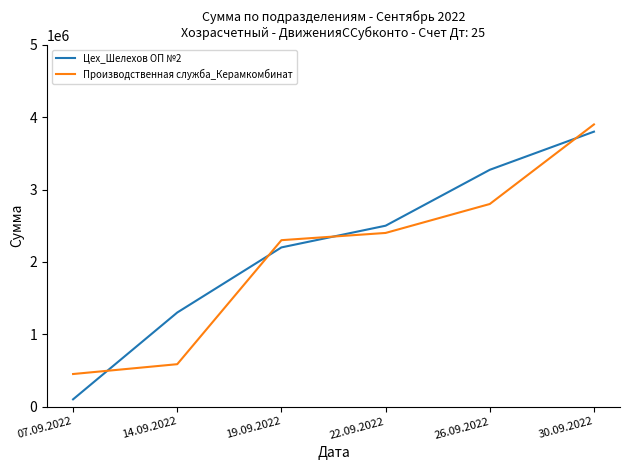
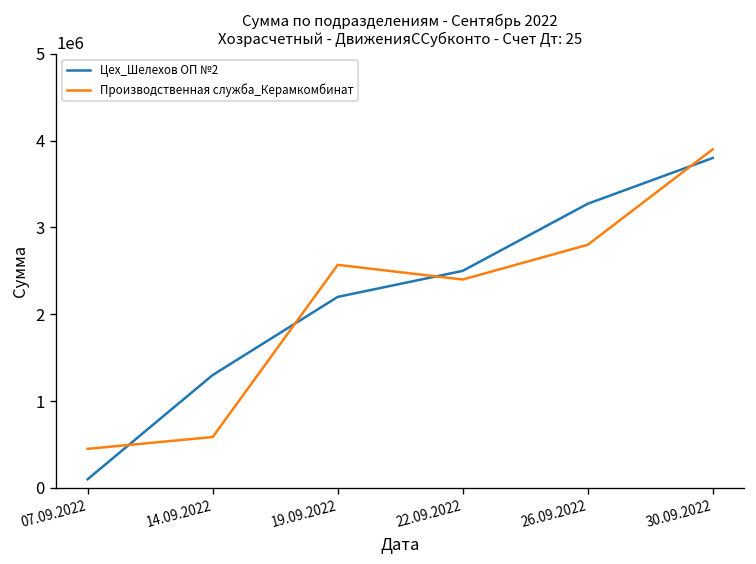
  {
    "Цех_Шелехов ОП №2": {
      "07.09.2022": 100000,
      "14.09.2022": 1300000,
      "19.09.2022": 2200000,
      "22.09.2022": 2500000,
      "26.09.2022": 3300000,
      "30.09.2022": 3800000
    },
    "Производственная служба_Керамкомбинат": {
      "07.09.2022": 400000,
      "14.09.2022": 600000,
-     "19.09.2022": 2300000,
+     "19.09.2022": 2600000,
      "22.09.2022": 2400000,
      "26.09.2022": 2800000,
      "30.09.2022": 3900000
    }
  }
